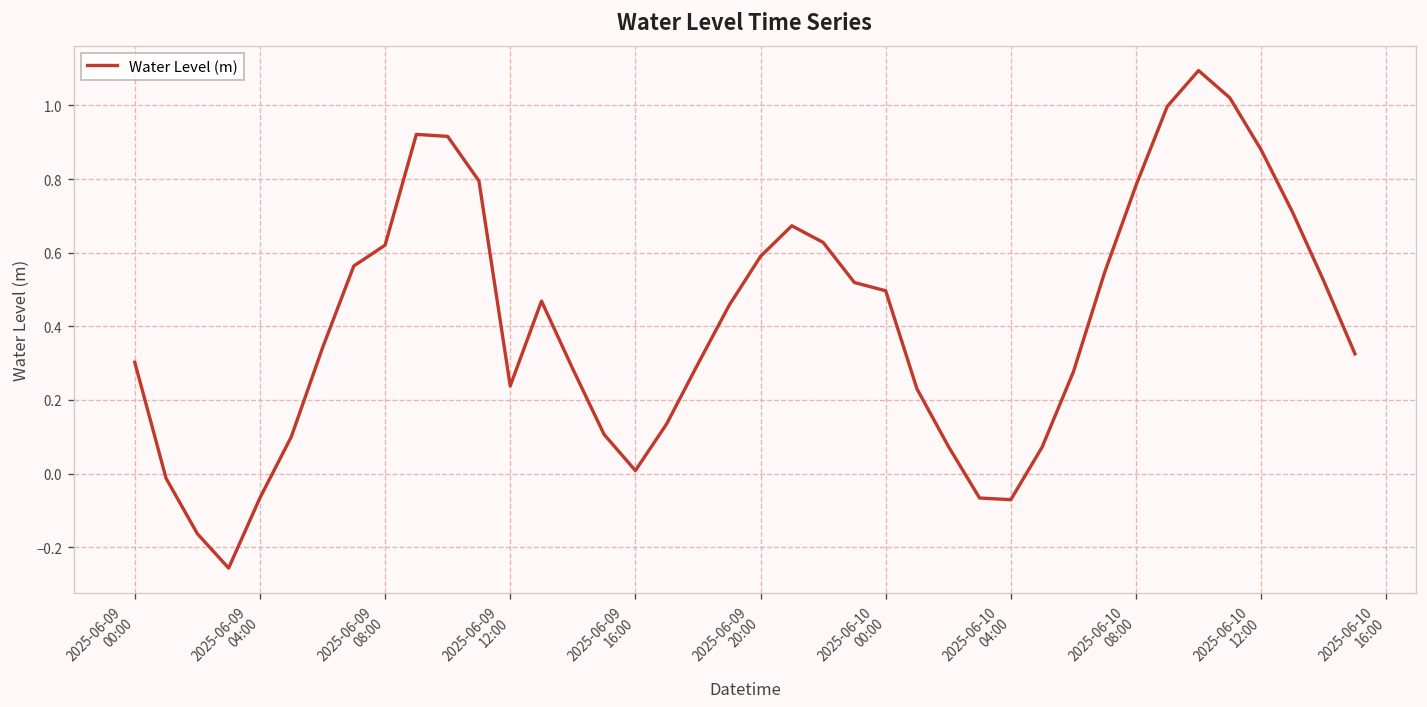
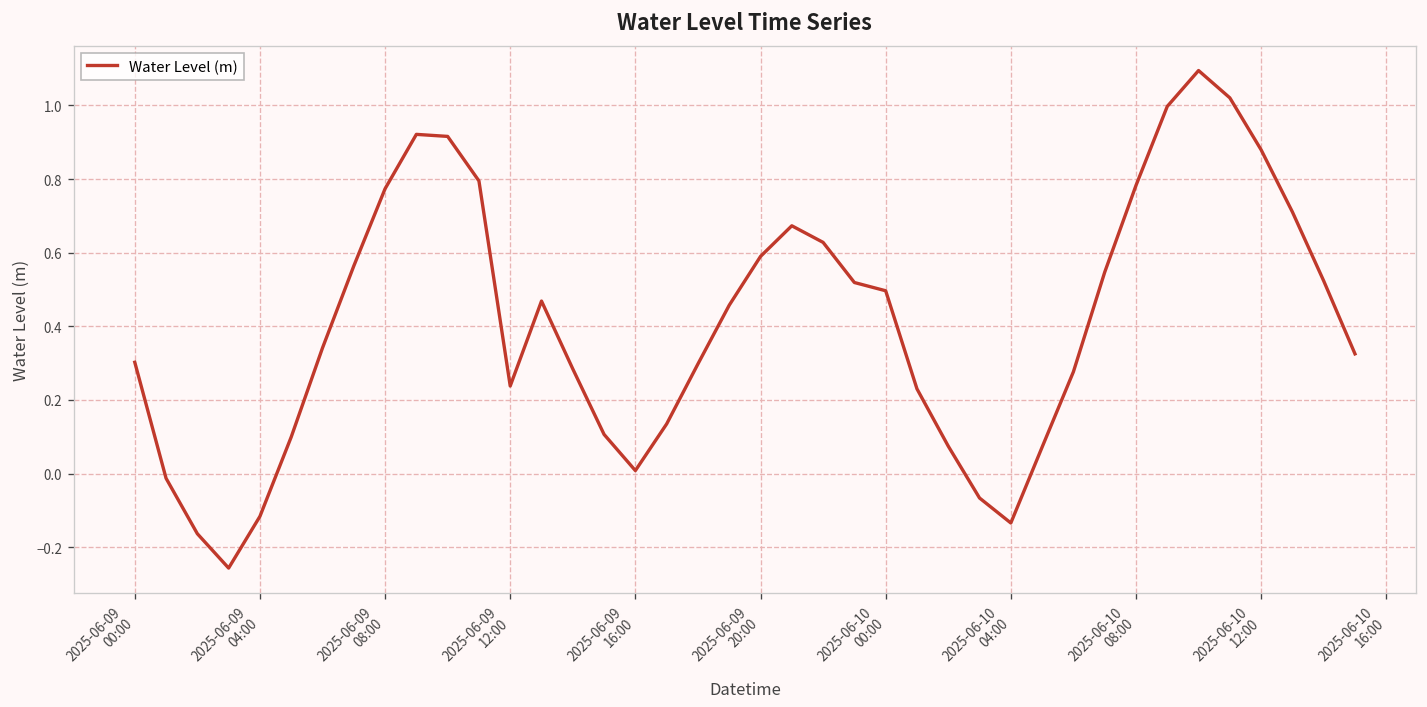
  {
    "2025-06-09 00:00": 0.30,
-   "2025-06-09 04:00": -0.07,
-   "2025-06-09 08:00": 0.62,
+   "2025-06-09 04:00": -0.12,
+   "2025-06-09 08:00": 0.77,
    "2025-06-09 12:00": 0.24,
    "2025-06-09 16:00": 0.01,
    "2025-06-09 20:00": 0.59,
    "2025-06-10 00:00": 0.50,
-   "2025-06-10 04:00": -0.07,
+   "2025-06-10 04:00": -0.13,
    "2025-06-10 08:00": 0.78,
    "2025-06-10 12:00": 0.88
  }
